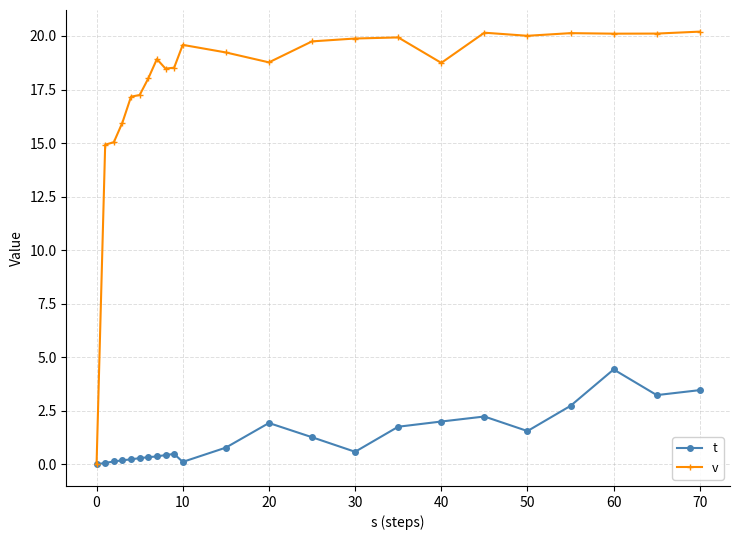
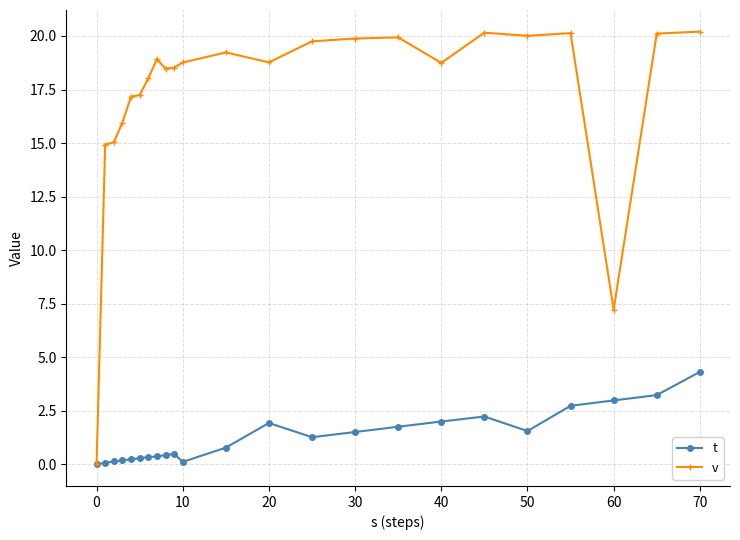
  {
    "t": {
      "10": 0.1,
      "20": 1.9,
-     "30": 0.6,
+     "30": 1.5,
      "40": 2.0,
      "50": 1.6,
-     "60": 4.4,
-     "70": 3.5
+     "60": 3.0,
+     "70": 4.3
    },
    "v": {
-     "10": 19.6,
+     "10": 18.8,
      "20": 18.8,
      "30": 19.9,
      "40": 18.7,
      "50": 20.0,
-     "60": 20.1,
+     "60": 7.2,
      "70": 20.2
    }
  }
